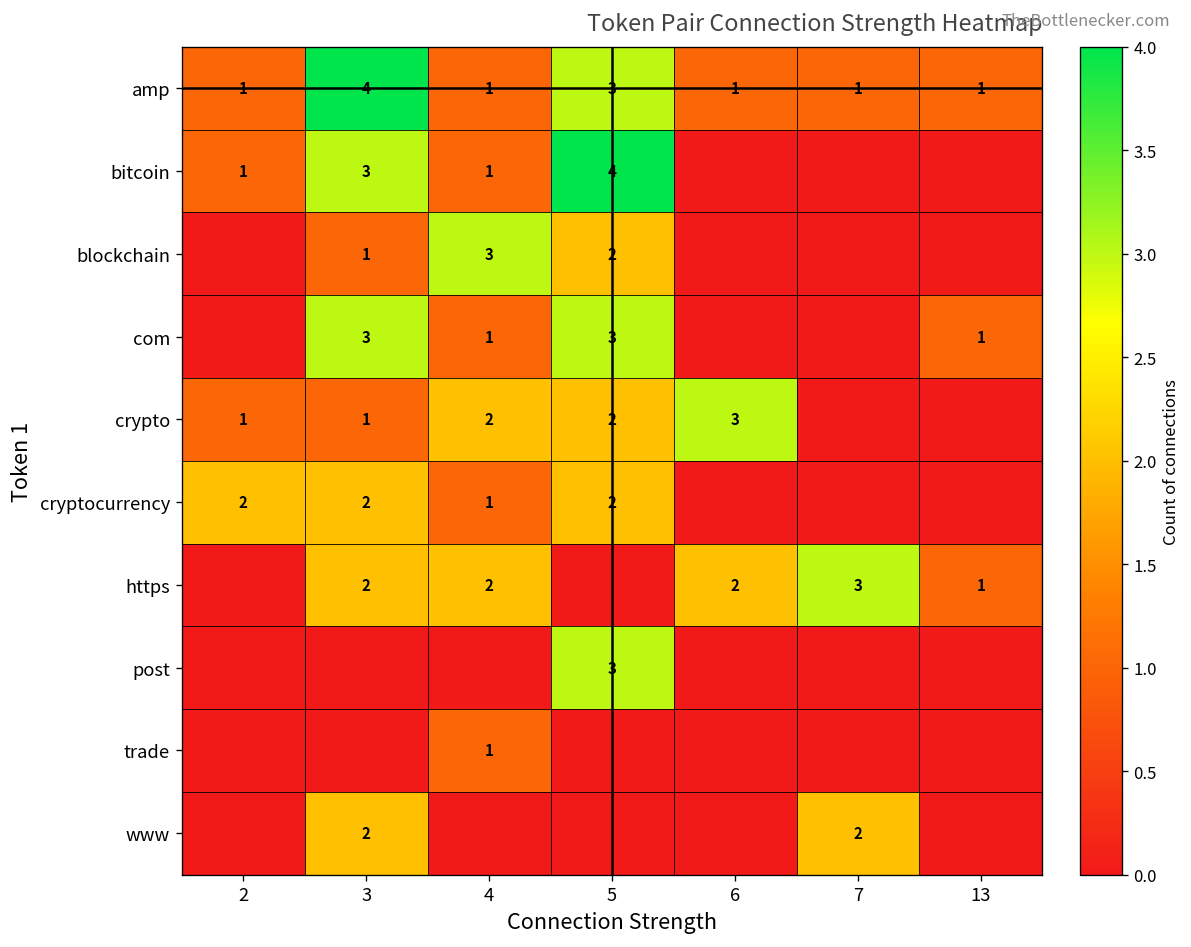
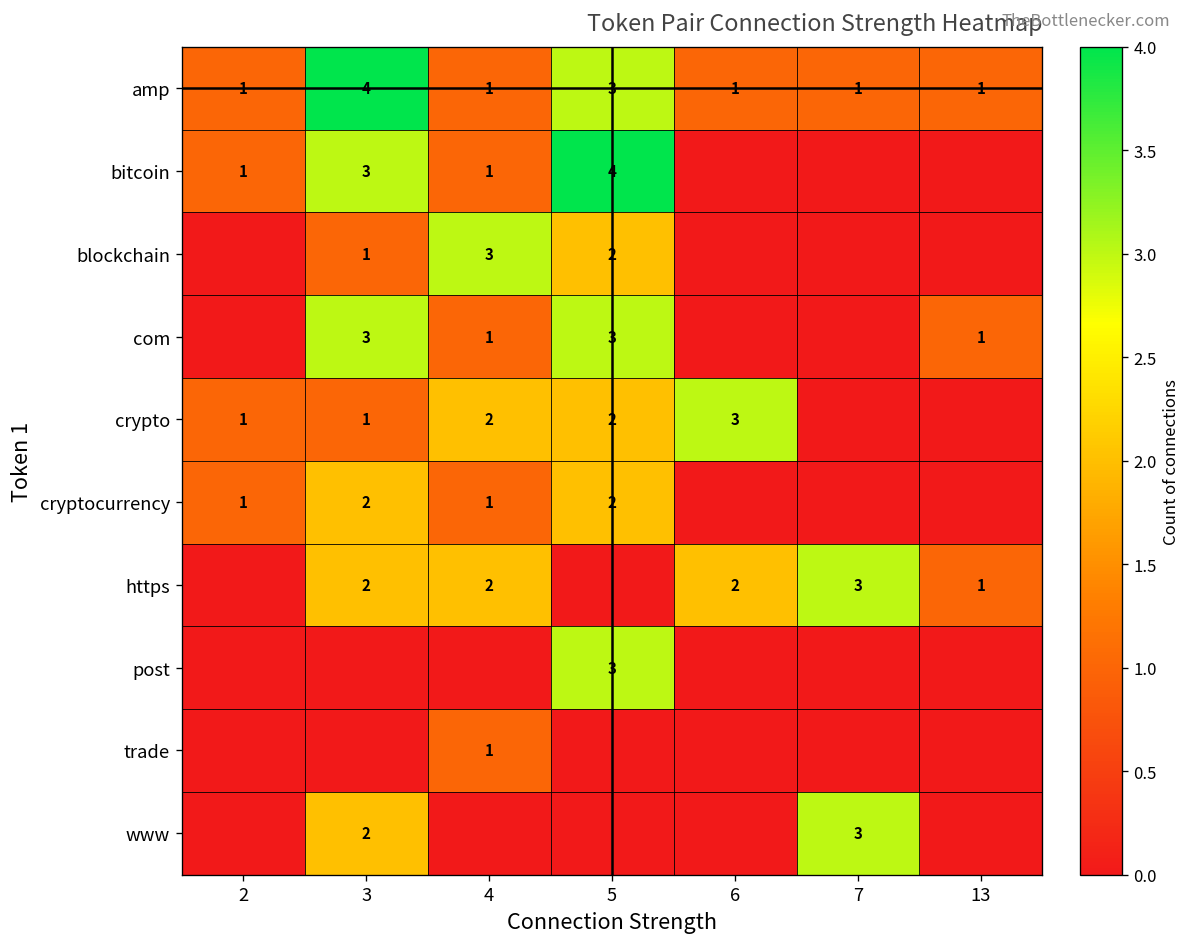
  {
    "amp": {
      "2": 1,
      "3": 4,
      "4": 1,
      "5": 3,
      "6": 1,
      "7": 1,
      "13": 1
    },
    "bitcoin": {
      "2": 1,
      "3": 3,
      "4": 1,
      "5": 4
    },
    "blockchain": {
      "3": 1,
      "4": 3,
      "5": 2
    },
    "com": {
      "3": 3,
      "4": 1,
      "5": 3,
      "13": 1
    },
    "crypto": {
      "2": 1,
      "3": 1,
      "4": 2,
      "5": 2,
      "6": 3
    },
    "cryptocurrency": {
-     "2": 2,
+     "2": 1,
      "3": 2,
      "4": 1,
      "5": 2
    },
    "https": {
      "3": 2,
      "4": 2,
      "6": 2,
      "7": 3,
      "13": 1
    },
    "post": {
      "5": 3
    },
    "trade": {
      "4": 1
    },
    "www": {
      "3": 2,
-     "7": 2
+     "7": 3
    }
  }
